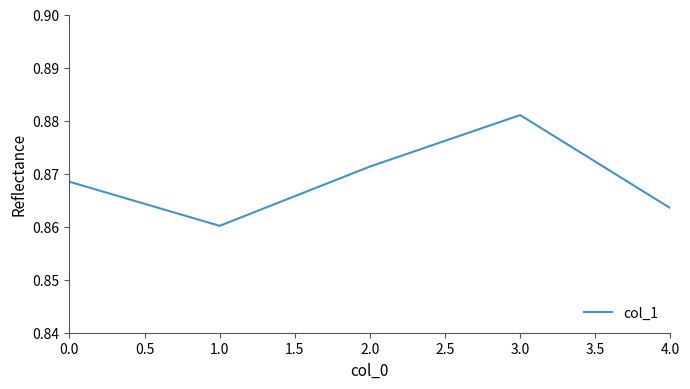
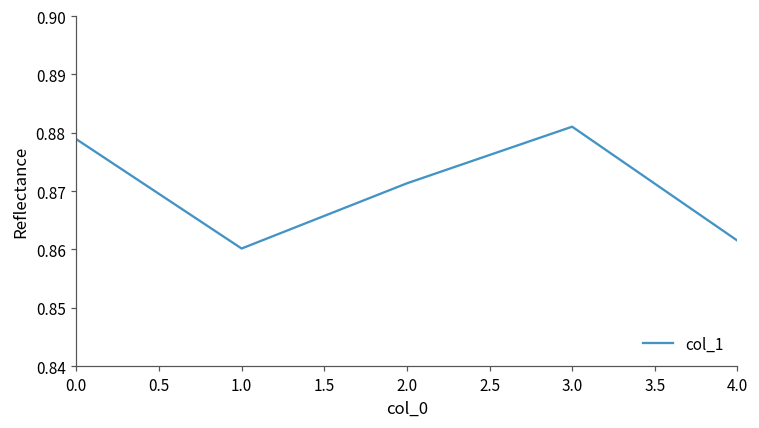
  {
-   "0.0": 0.868,
+   "0.0": 0.879,
    "1.0": 0.860,
    "2.0": 0.871,
    "3.0": 0.881,
-   "4.0": 0.863
+   "4.0": 0.862
  }
